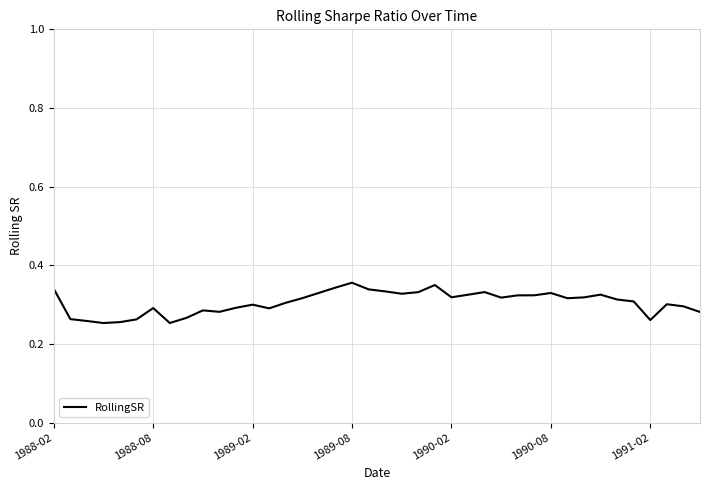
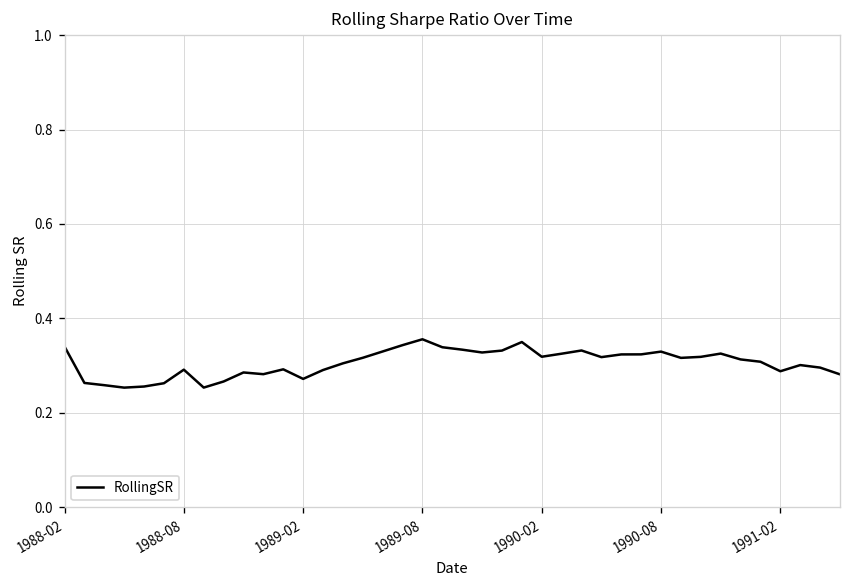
  {
    "1988-02": 0.34,
    "1988-08": 0.29,
-   "1989-02": 0.30,
+   "1989-02": 0.27,
    "1989-08": 0.36,
    "1990-02": 0.32,
    "1990-08": 0.33,
-   "1991-02": 0.26
+   "1991-02": 0.29
  }
